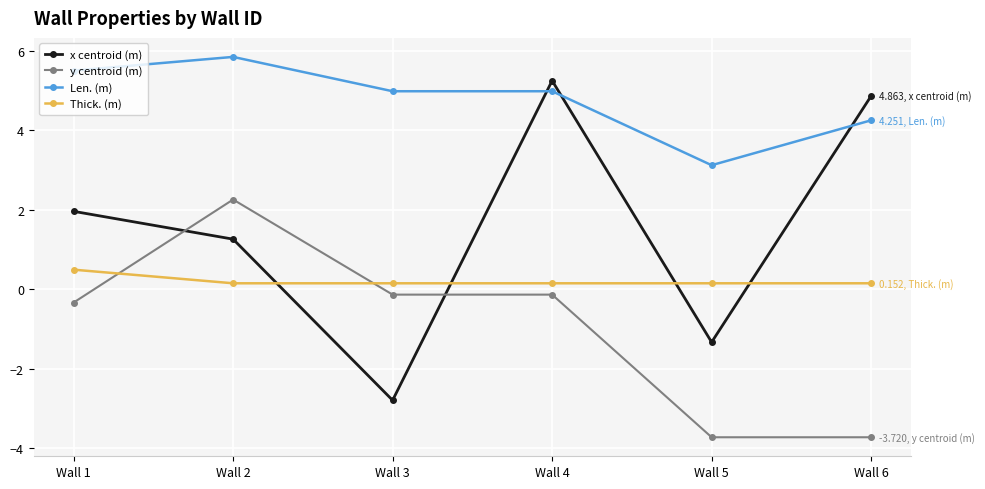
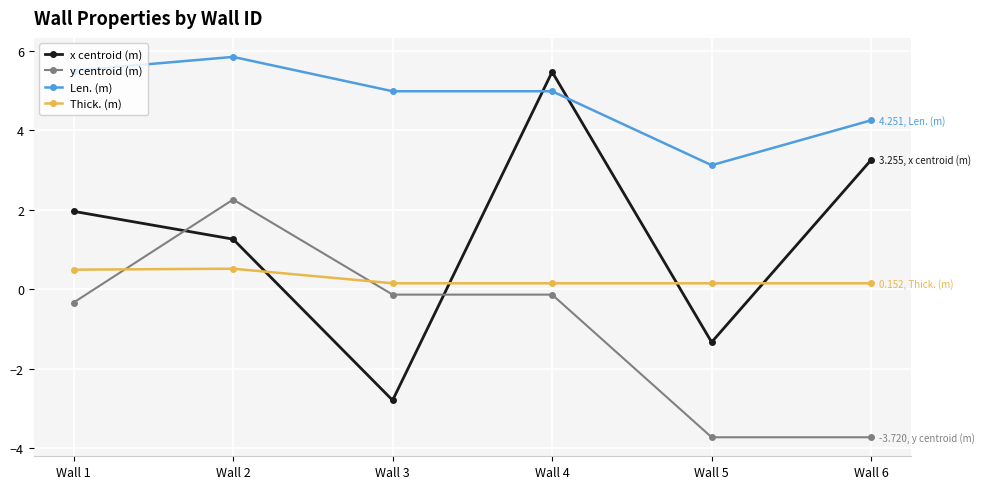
  {
    "x centroid (m)": {
-     "Wall 4": "5.2",
-     "Wall 6": "4.863,"
+     "Wall 4": "5.5",
+     "Wall 6": "3.255,"
    },
    "y centroid (m)": {
      "Wall 6": "-3.720,"
    },
    "Len. (m)": {
      "Wall 6": "4.251,"
    },
    "Thick. (m)": {
      "Wall 1": "0.5",
-     "Wall 2": "0.2",
+     "Wall 2": "0.5",
      "Wall 3": "0.2",
      "Wall 4": "0.2",
      "Wall 5": "0.2"
    }
  }
